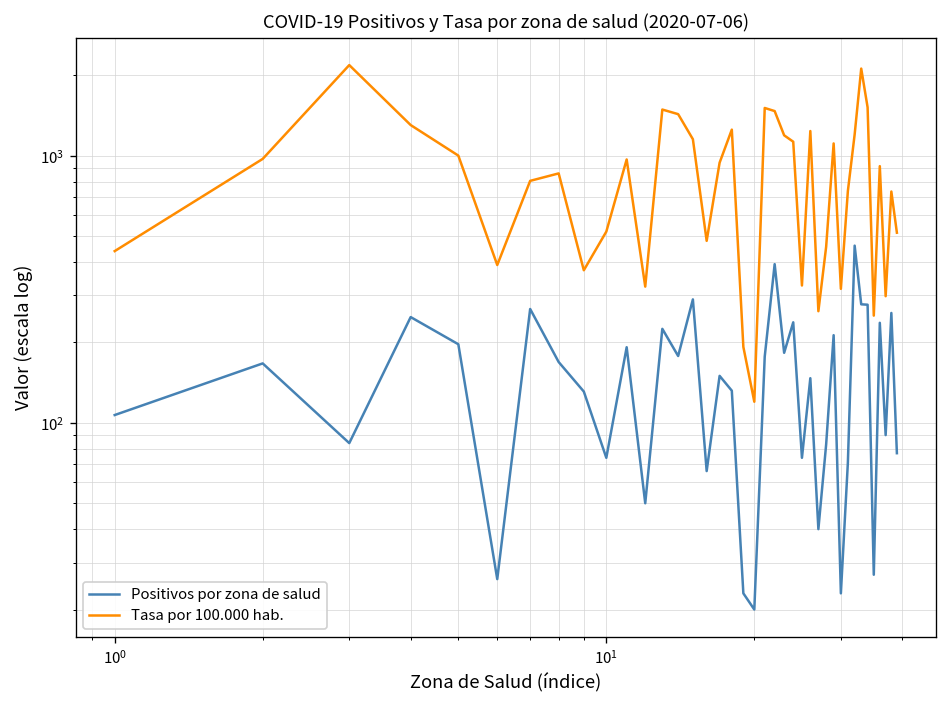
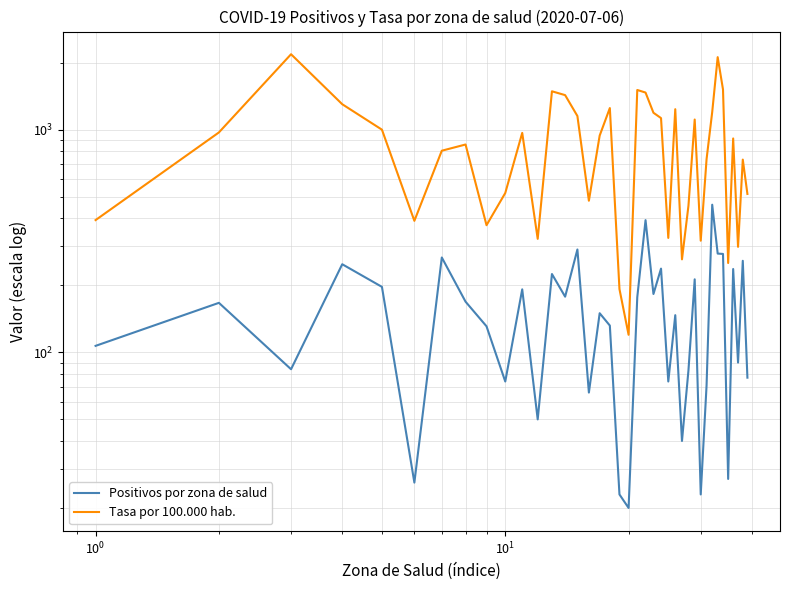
  {
    "Positivos por zona de salud": {
      "10^0": 110,
      "10^1": 74
    },
    "Tasa por 100.000 hab.": {
-     "10^0": 440,
+     "10^0": 390,
      "10^1": 520
    }
  }
